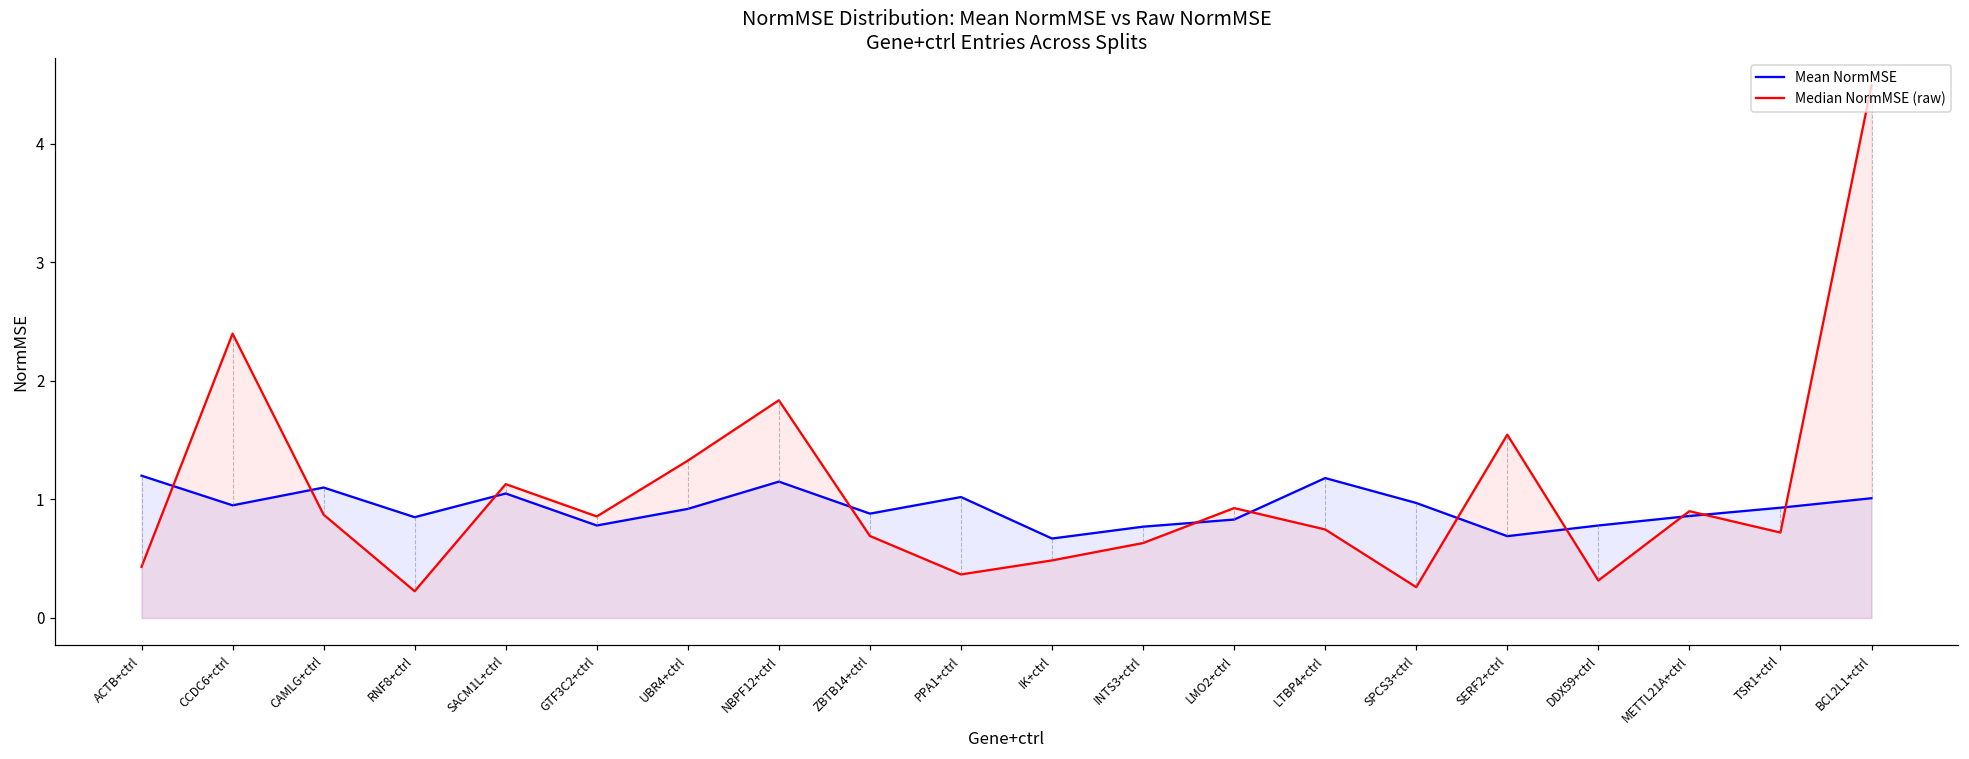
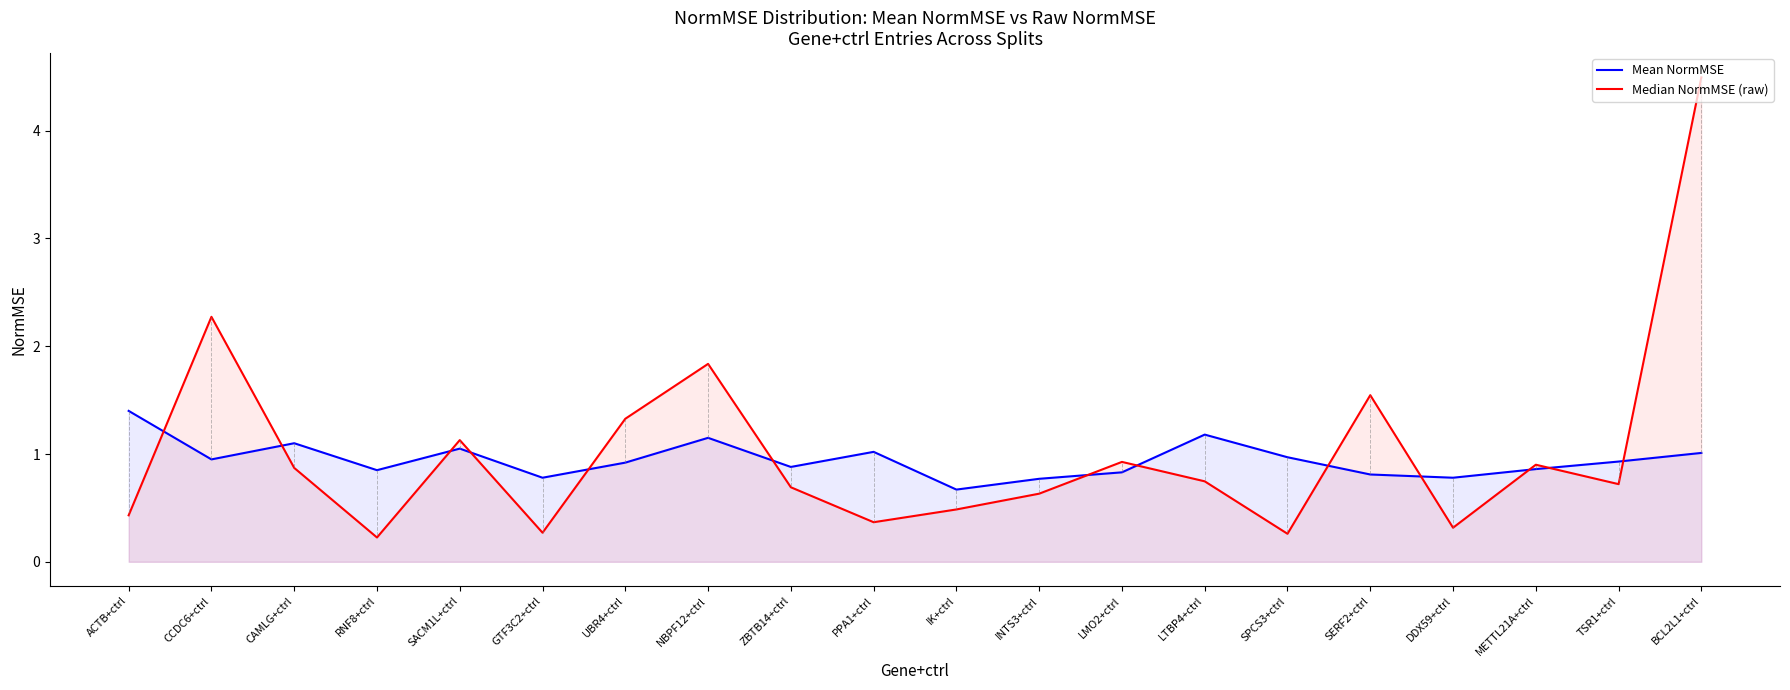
  {
    "Mean NormMSE": {
-     "ACTB+ctrl": 1.2,
-     "SERF2+ctrl": 0.69
+     "ACTB+ctrl": 1.4,
+     "SERF2+ctrl": 0.81
    },
    "Median NormMSE (raw)": {
-     "CCDC6+ctrl": 2.40,
-     "GTF3C2+ctrl": 0.86
+     "CCDC6+ctrl": 2.27,
+     "GTF3C2+ctrl": 0.27
    }
  }
